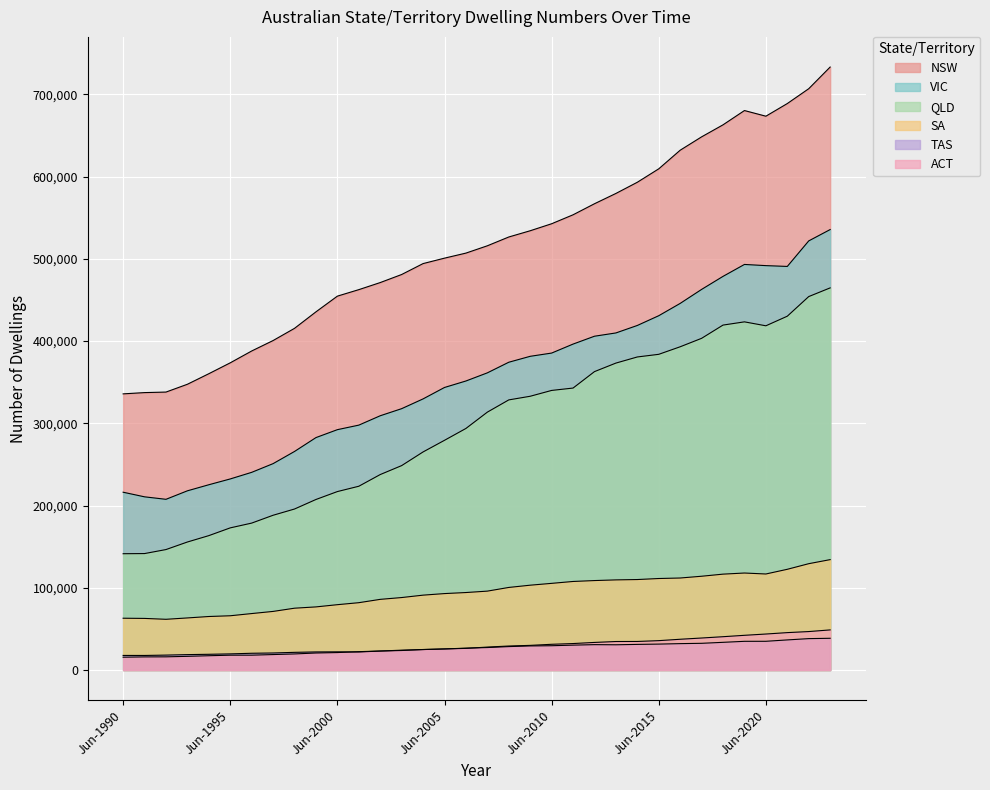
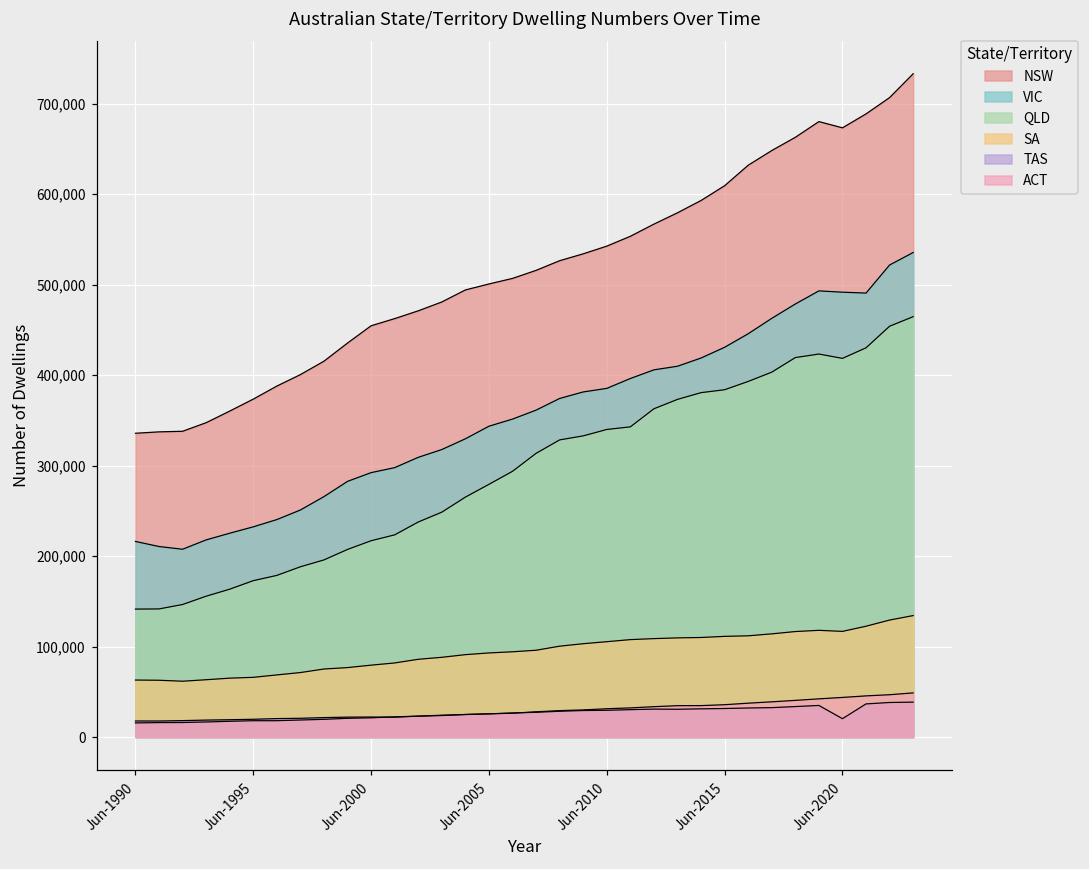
  {
    "TAS": {
      "Jun-2015": "30,000",
-     "Jun-2020": "30,000"
+     "Jun-2020": "20,000"
    }
  }
